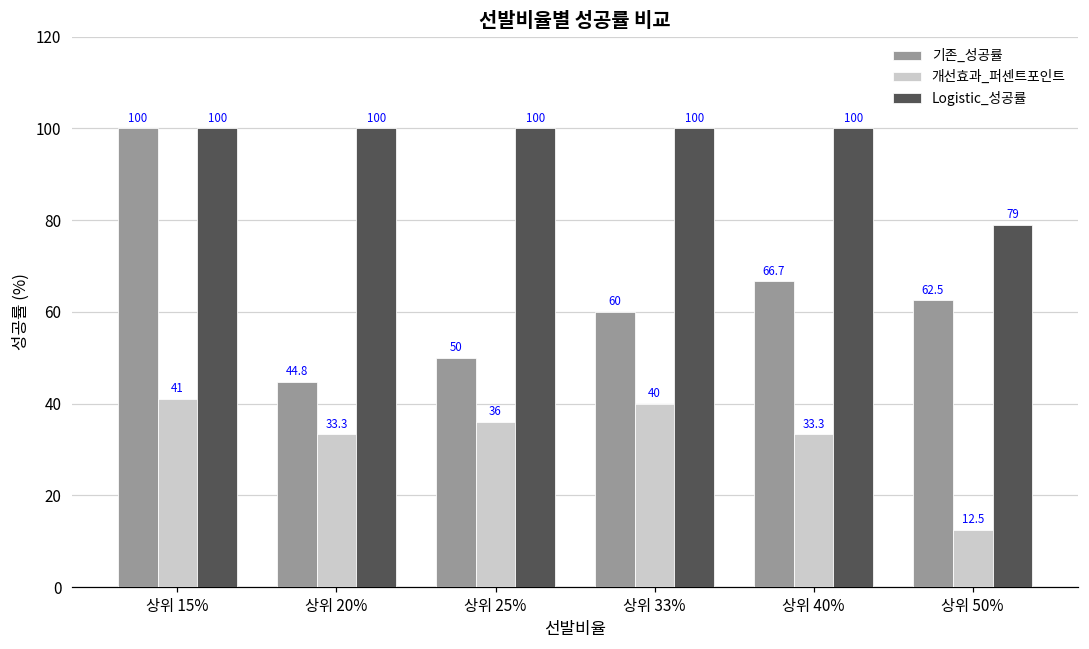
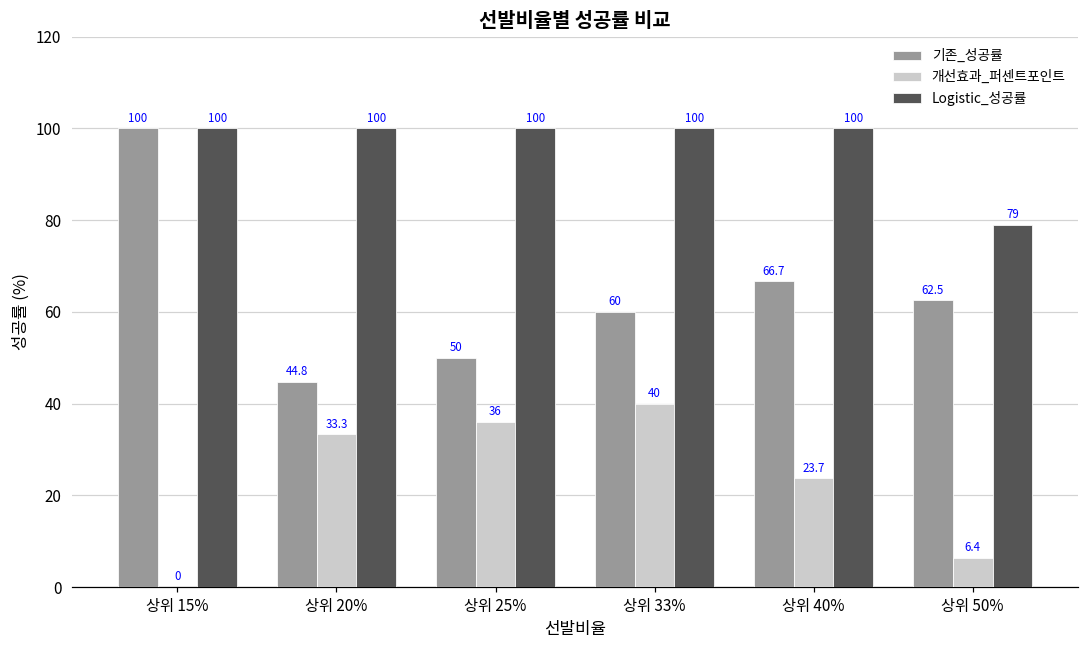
  {
    "기존_성공률": {
      "상위 15%": 100,
      "상위 20%": 44.8,
      "상위 25%": 50,
      "상위 33%": 60,
      "상위 40%": 66.7,
      "상위 50%": 62.5
    },
    "개선효과_퍼센트포인트": {
-     "상위 15%": 41,
+     "상위 15%": 0,
      "상위 20%": 33.3,
      "상위 25%": 36,
      "상위 33%": 40,
-     "상위 40%": 33.3,
-     "상위 50%": 12.5
+     "상위 40%": 23.7,
+     "상위 50%": 6.4
    },
    "Logistic_성공률": {
      "상위 15%": 100,
      "상위 20%": 100,
      "상위 25%": 100,
      "상위 33%": 100,
      "상위 40%": 100,
      "상위 50%": 79
    }
  }
